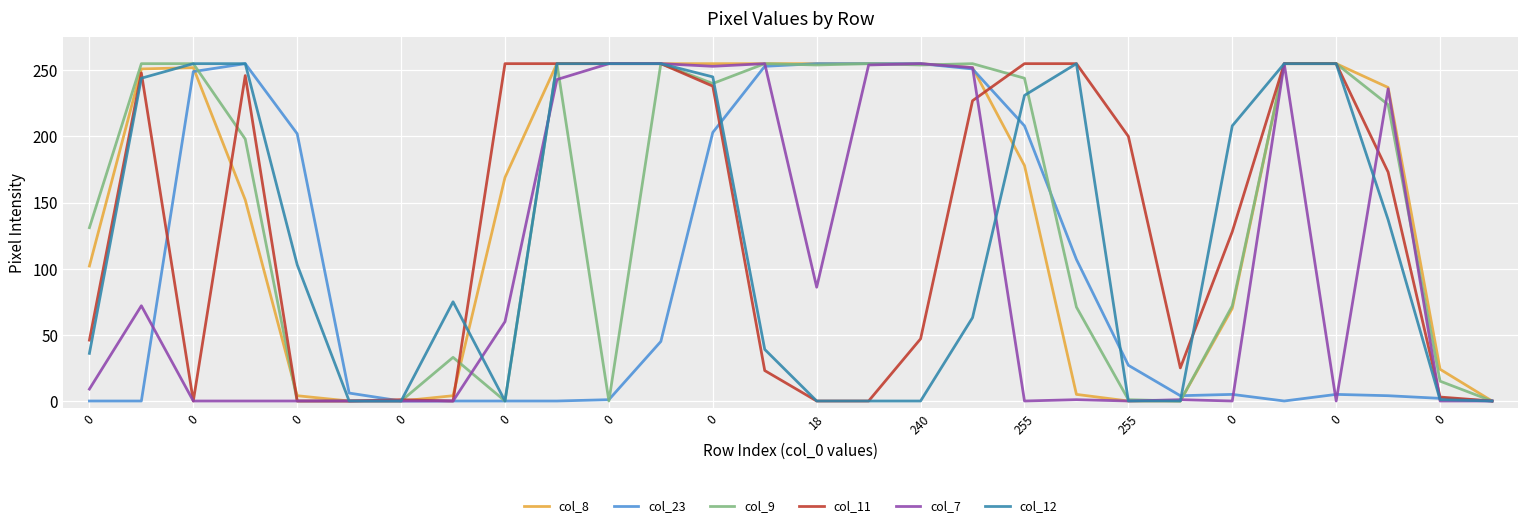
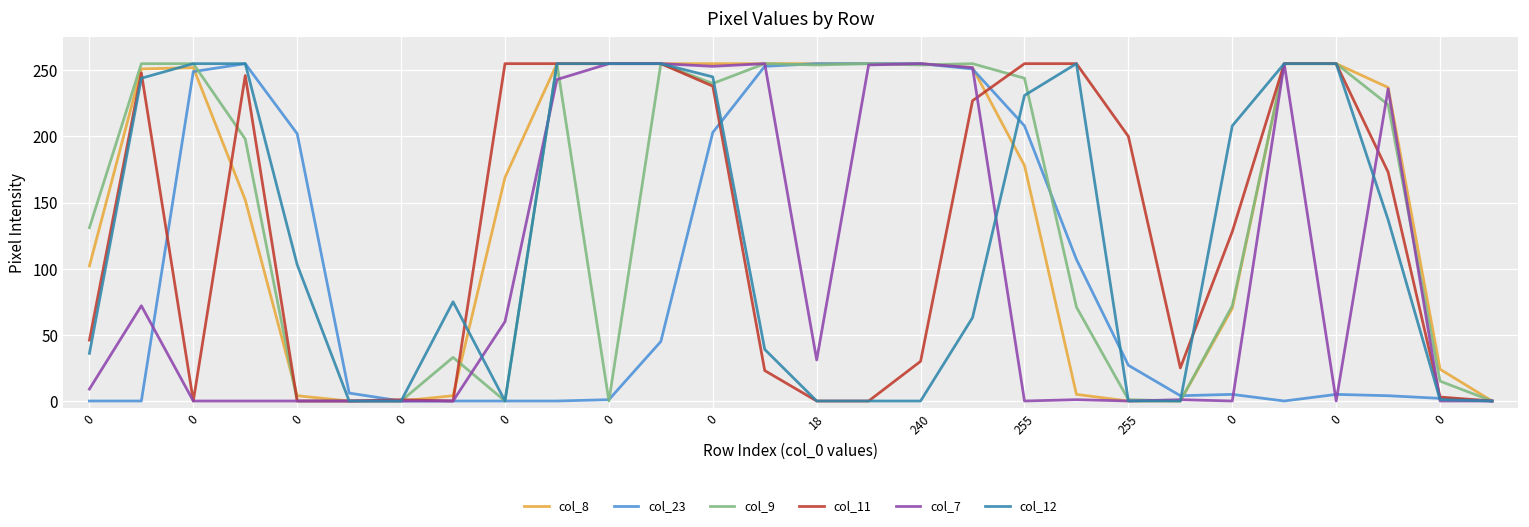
  {
    "col_11": {
-     "240": 47
+     "240": 30
    },
    "col_7": {
-     "18": 86
+     "18": 31
    }
  }
